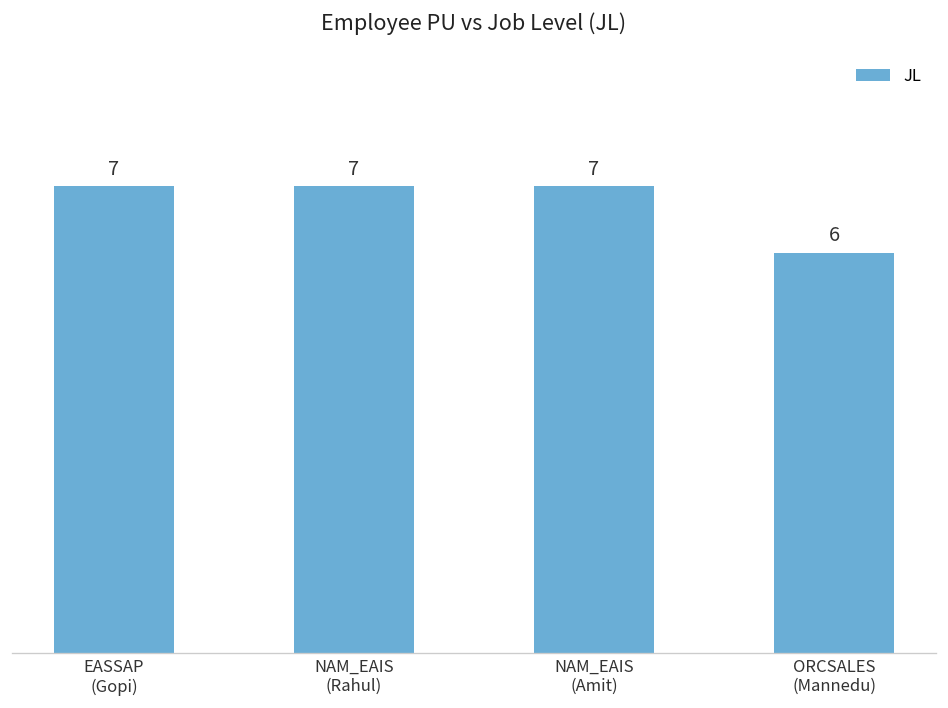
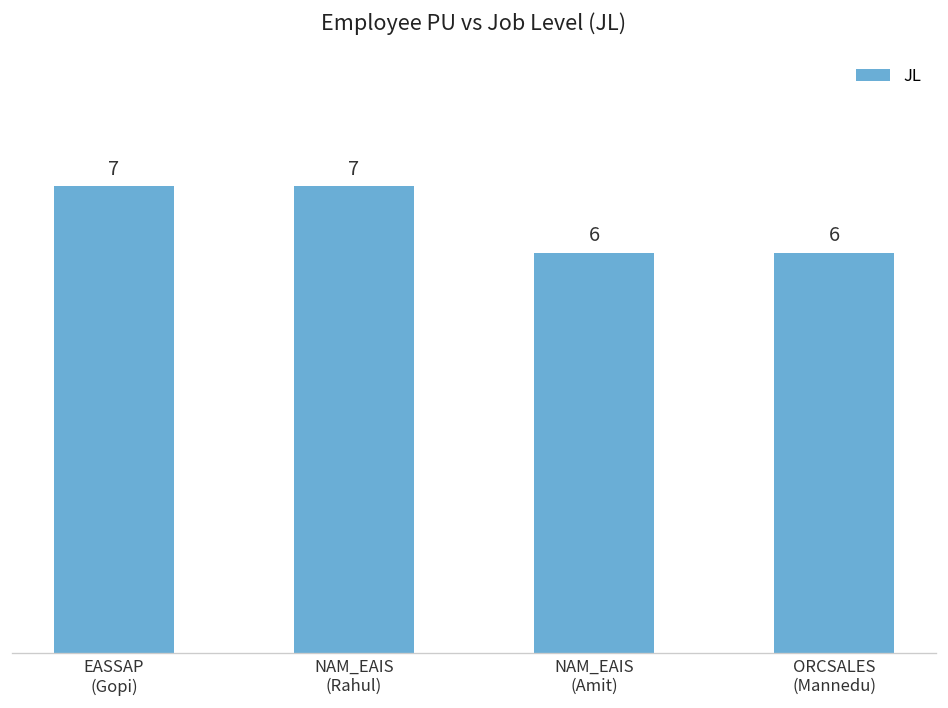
  {
    "EASSAP (Gopi)": 7,
    "NAM_EAIS (Rahul)": 7,
-   "NAM_EAIS (Amit)": 7,
+   "NAM_EAIS (Amit)": 6,
    "ORCSALES (Mannedu)": 6
  }
